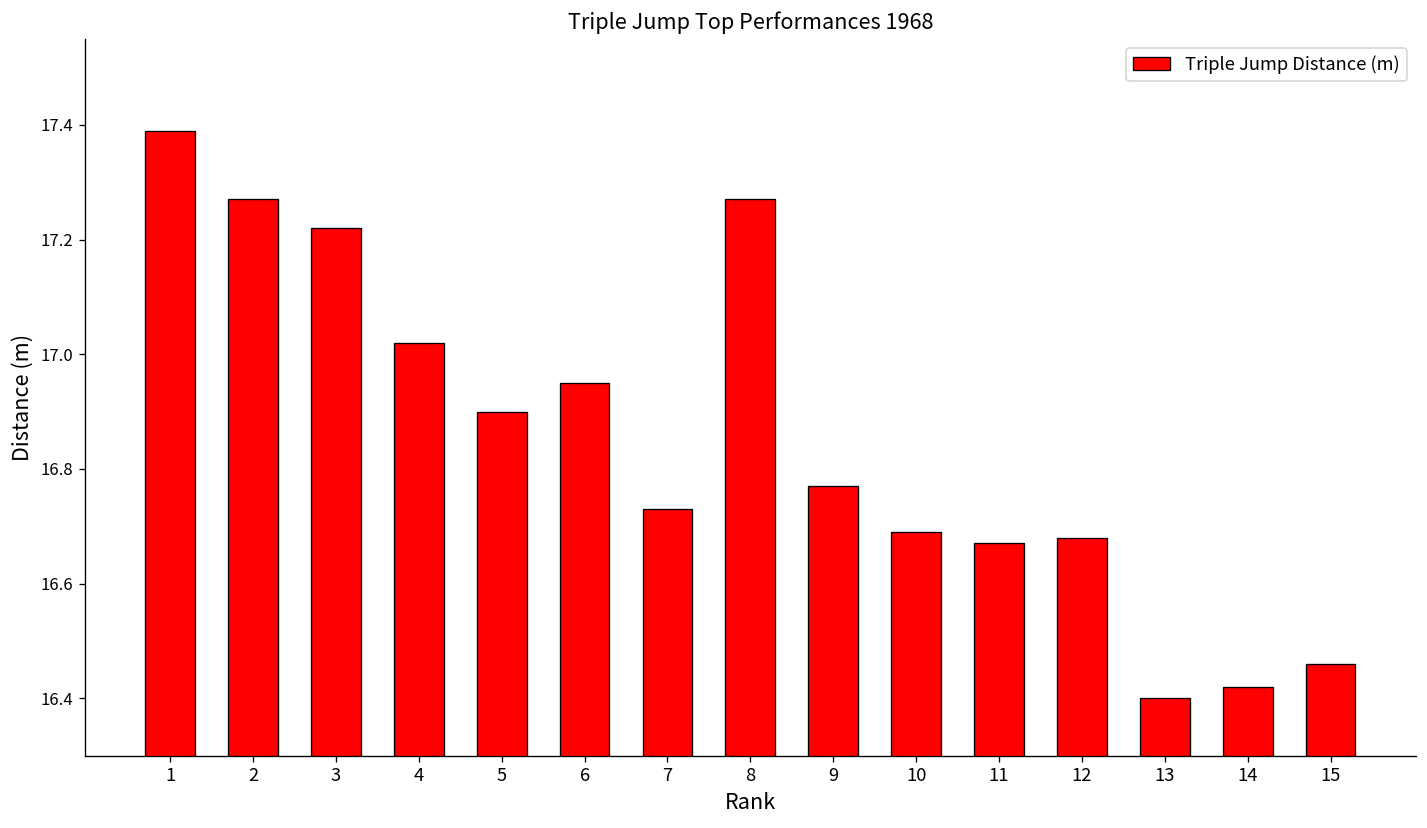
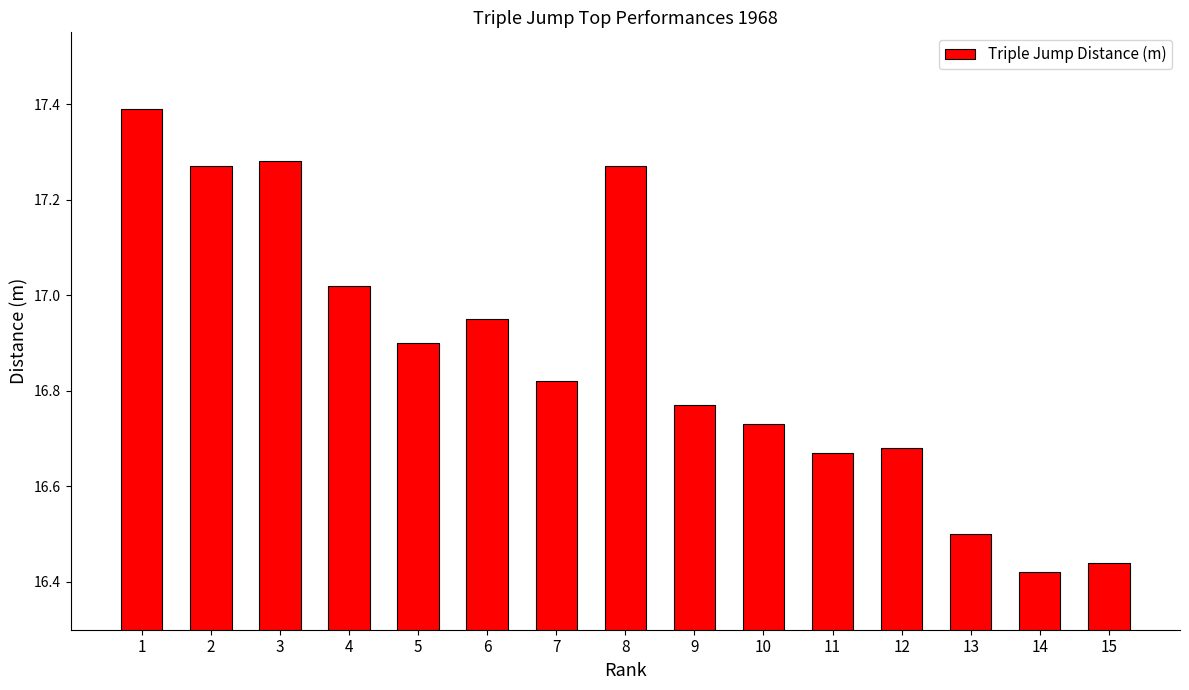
  {
    "1": 17.39,
    "2": 17.27,
-   "3": 17.22,
+   "3": 17.28,
    "4": 17.02,
    "5": 16.90,
    "6": 16.95,
-   "7": 16.73,
+   "7": 16.82,
    "8": 17.27,
    "9": 16.77,
-   "10": 16.69,
+   "10": 16.73,
    "11": 16.67,
    "12": 16.68,
-   "13": 16.4,
+   "13": 16.5,
    "14": 16.42,
-   "15": 16.46
+   "15": 16.44
  }
